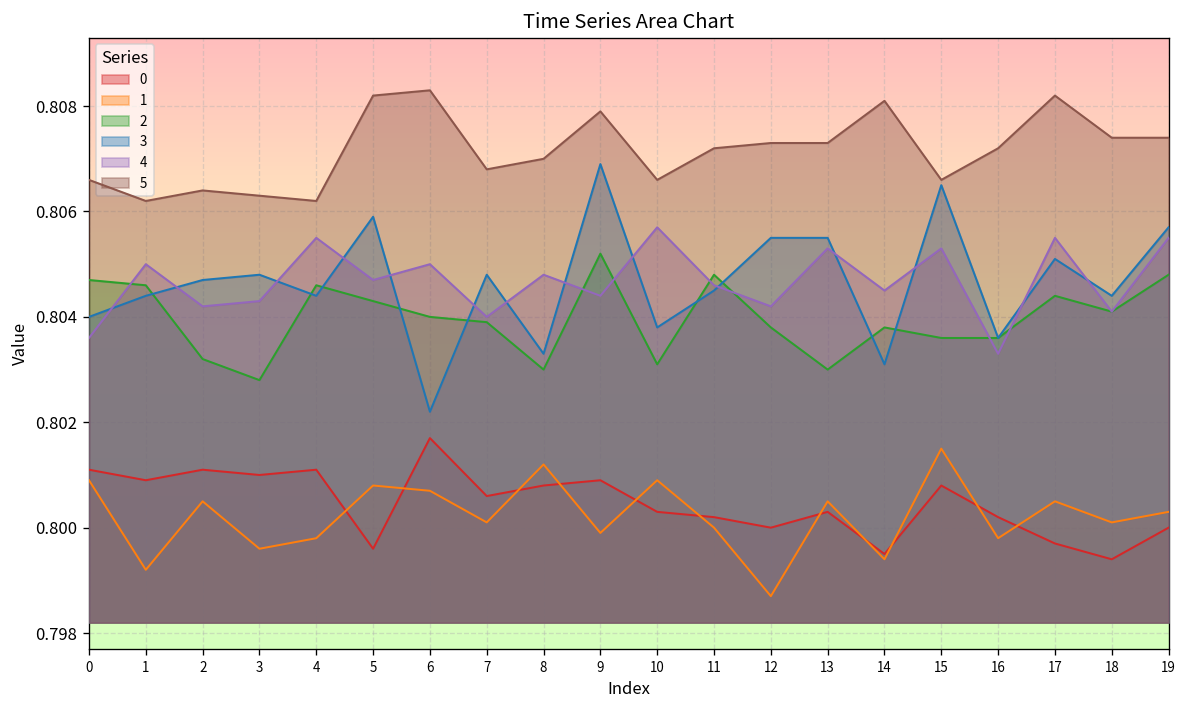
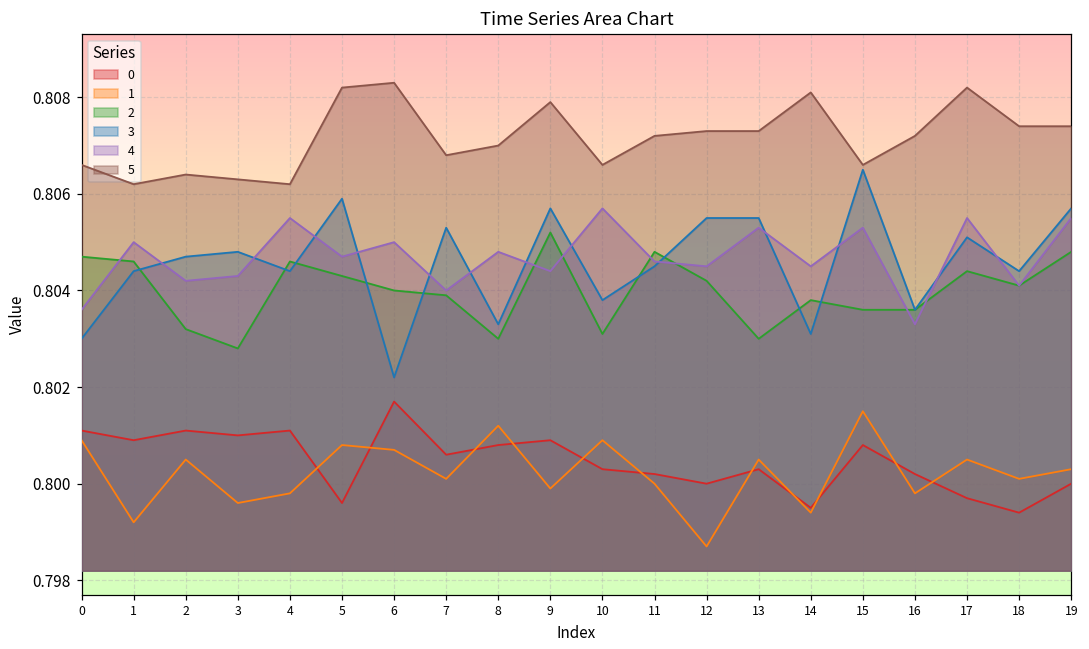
  {
    "2": {
      "0": 0.8047,
      "1": 0.8046,
      "2": 0.8032,
      "3": 0.8028,
      "4": 0.8046,
      "5": 0.8043,
      "6": 0.8040,
      "7": 0.8039,
      "8": 0.8030,
      "9": 0.8052,
      "10": 0.8031,
      "11": 0.8048,
-     "12": 0.8038,
+     "12": 0.8042,
      "13": 0.8030,
      "14": 0.8038,
      "15": 0.8036,
      "17": 0.8044,
      "19": 0.8048
    },
    "3": {
-     "0": 0.804,
+     "0": 0.803,
      "1": 0.8044,
      "2": 0.8047,
      "3": 0.8048,
      "4": 0.8044,
      "5": 0.8059,
      "6": 0.8022,
-     "7": 0.8048,
+     "7": 0.8053,
      "8": 0.8033,
-     "9": 0.8069,
+     "9": 0.8057,
      "10": 0.8038,
      "11": 0.8045,
      "12": 0.8055,
      "13": 0.8055,
      "14": 0.8031,
      "15": 0.8065,
      "17": 0.8051,
      "18": 0.8044,
      "19": 0.8057
    },
    "4": {
      "0": 0.8036,
      "1": 0.8050,
      "2": 0.8042,
      "3": 0.8043,
      "4": 0.8055,
      "5": 0.8047,
      "6": 0.8050,
      "7": 0.8040,
      "8": 0.8048,
      "9": 0.8044,
      "10": 0.8057,
      "11": 0.8046,
-     "12": 0.8042,
+     "12": 0.8045,
      "13": 0.8053,
      "14": 0.8045,
      "15": 0.8053,
      "16": 0.8033,
      "17": 0.8055,
      "19": 0.8055
    }
  }
